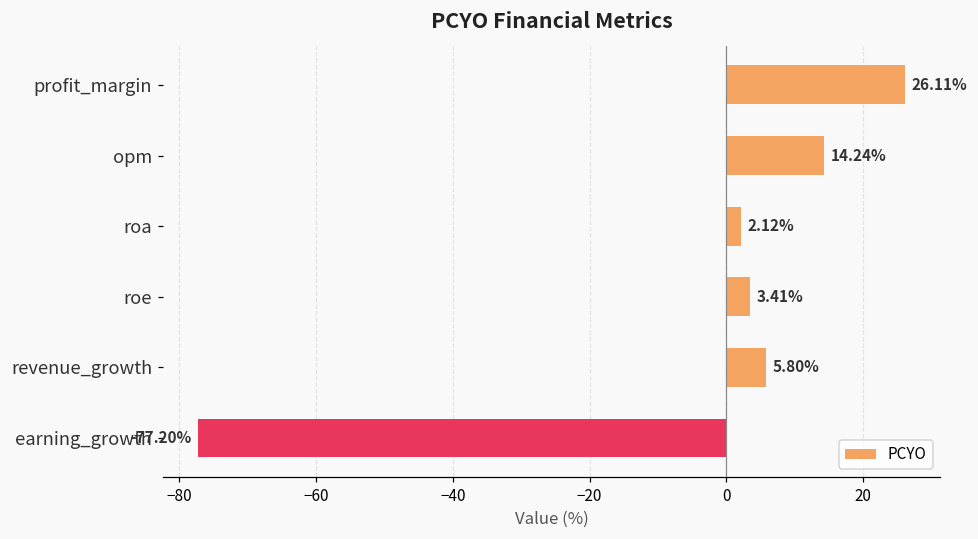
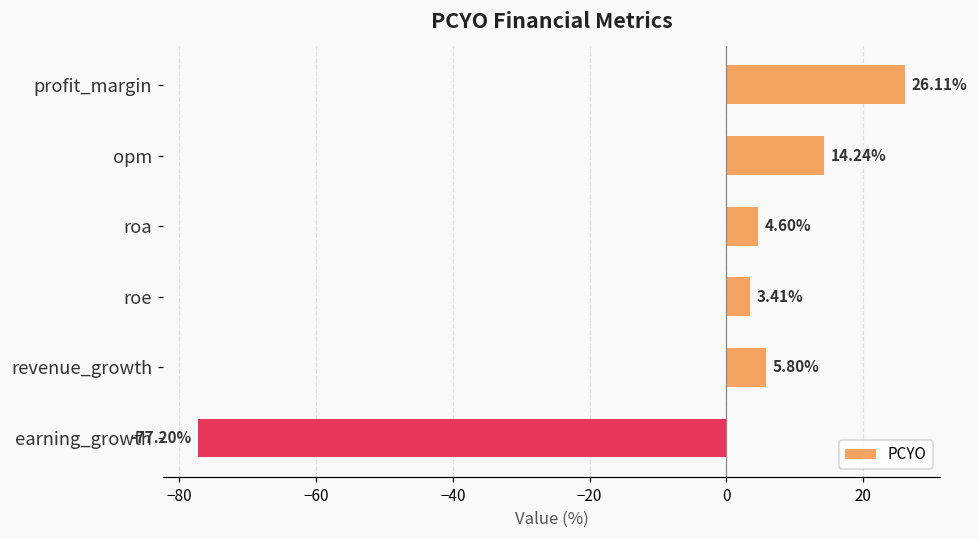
  {
    "profit_margin": "26.11%",
    "opm": "14.24%",
-   "roa": "2.12%",
+   "roa": "4.60%",
    "roe": "3.41%",
    "revenue_growth": "5.80%",
    "earning_growth": "-77.20%"
  }
